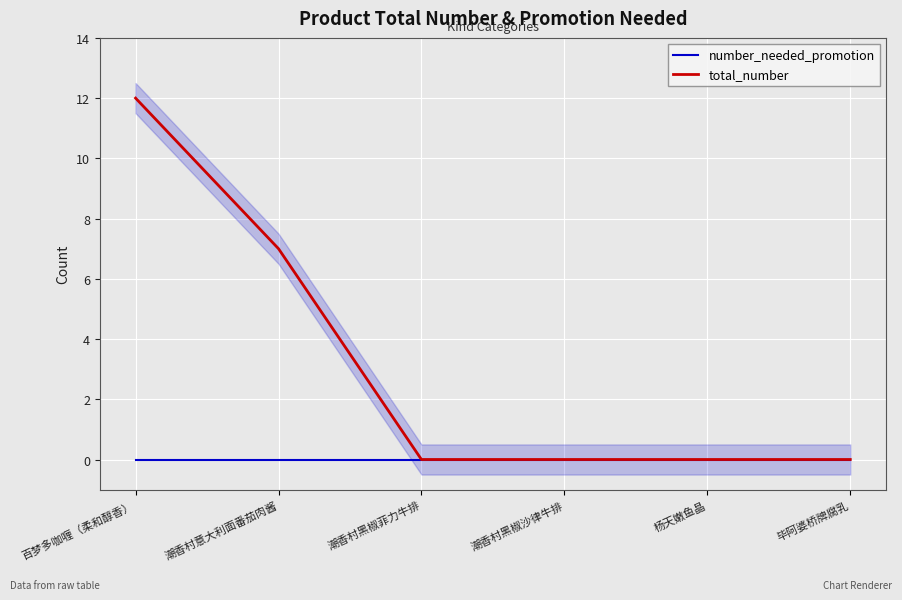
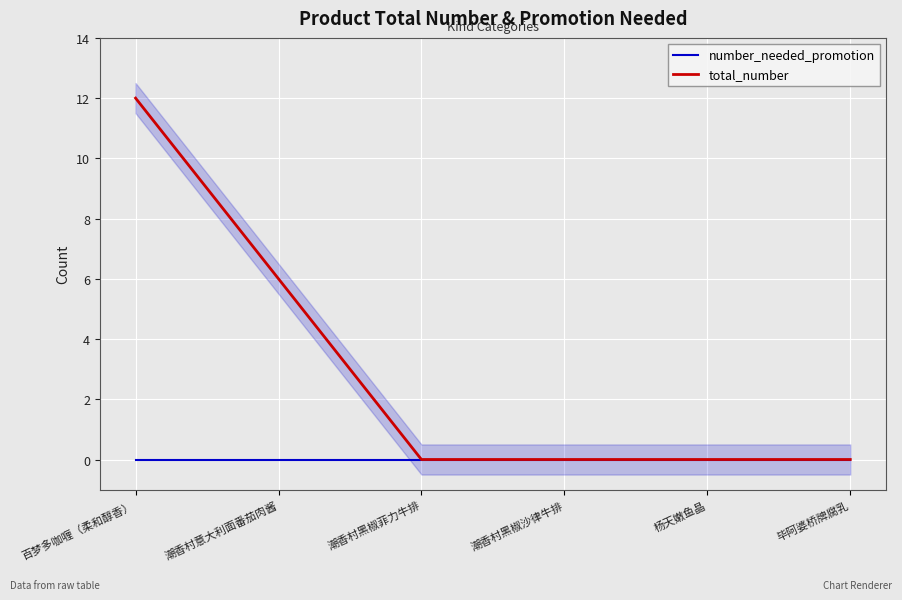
  {
    "total_number": {
      "百梦多咖喱（柔和醇香）": 12,
-     "潮香村意大利面番茄肉酱": 7
+     "潮香村意大利面番茄肉酱": 6
    }
  }
